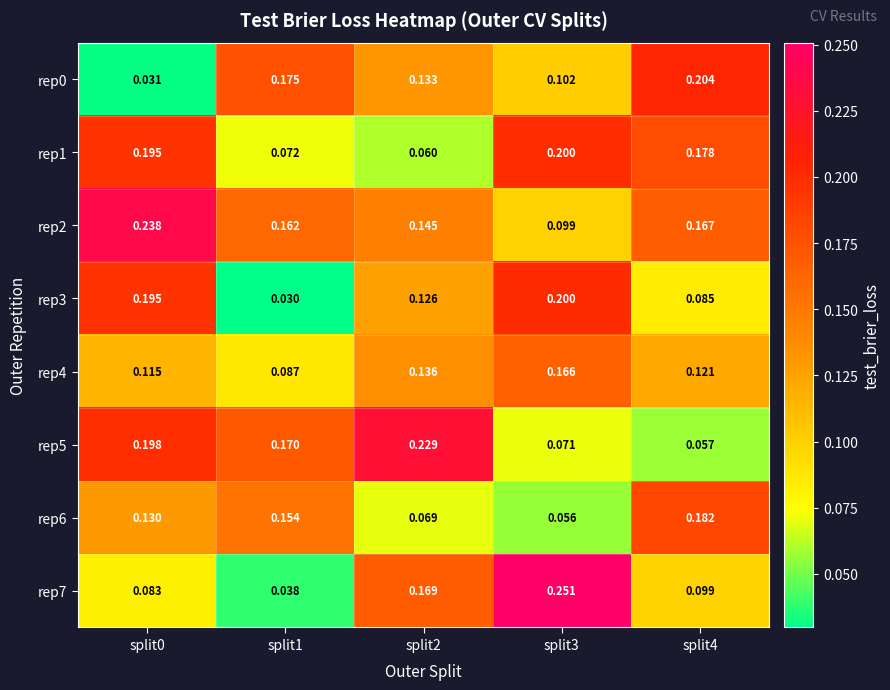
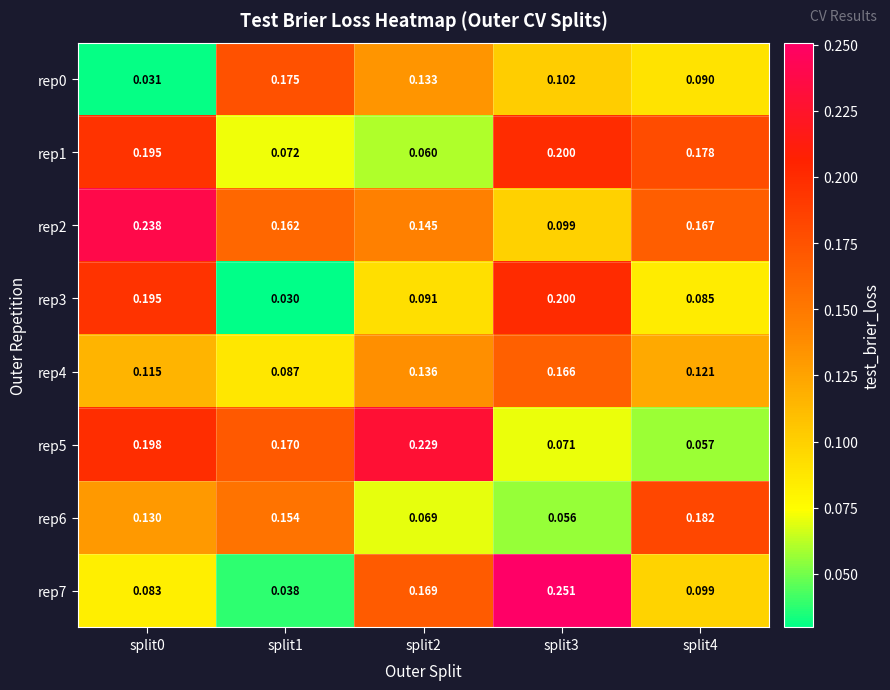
  {
    "rep0": {
      "split0": 0.031,
      "split1": 0.175,
      "split2": 0.133,
      "split3": 0.102,
-     "split4": 0.204
+     "split4": 0.090
    },
    "rep1": {
      "split0": 0.195,
      "split1": 0.072,
      "split2": 0.060,
      "split3": 0.200,
      "split4": 0.178
    },
    "rep2": {
      "split0": 0.238,
      "split1": 0.162,
      "split2": 0.145,
      "split3": 0.099,
      "split4": 0.167
    },
    "rep3": {
      "split0": 0.195,
      "split1": 0.030,
-     "split2": 0.126,
+     "split2": 0.091,
      "split3": 0.200,
      "split4": 0.085
    },
    "rep4": {
      "split0": 0.115,
      "split1": 0.087,
      "split2": 0.136,
      "split3": 0.166,
      "split4": 0.121
    },
    "rep5": {
      "split0": 0.198,
      "split1": 0.170,
      "split2": 0.229,
      "split3": 0.071,
      "split4": 0.057
    },
    "rep6": {
      "split0": 0.130,
      "split1": 0.154,
      "split2": 0.069,
      "split3": 0.056,
      "split4": 0.182
    },
    "rep7": {
      "split0": 0.083,
      "split1": 0.038,
      "split2": 0.169,
      "split3": 0.251,
      "split4": 0.099
    }
  }
